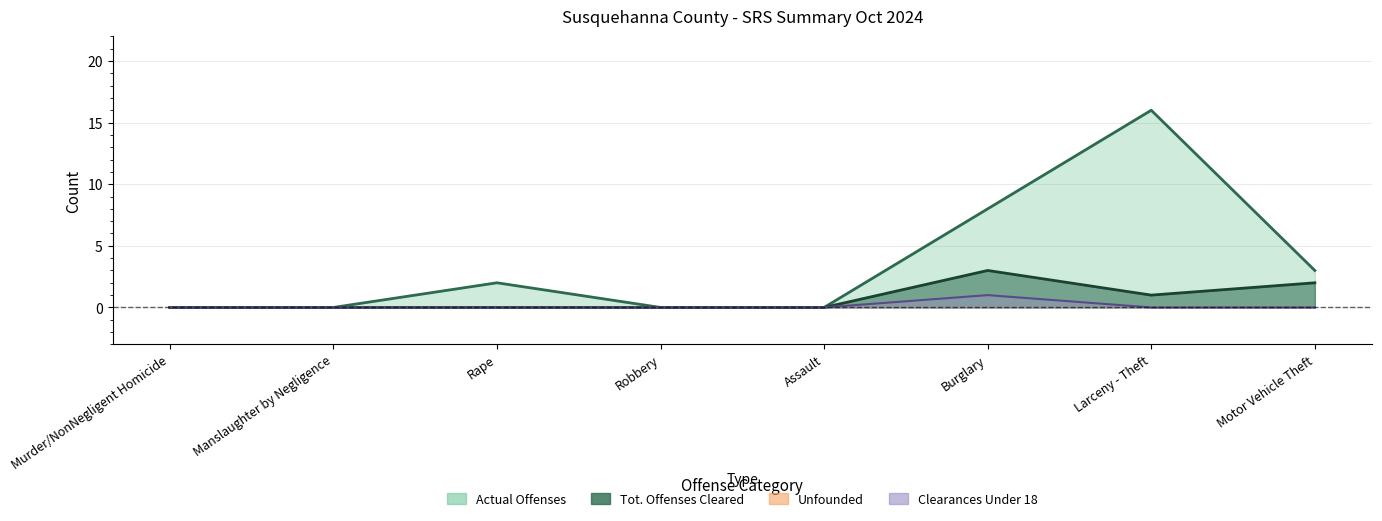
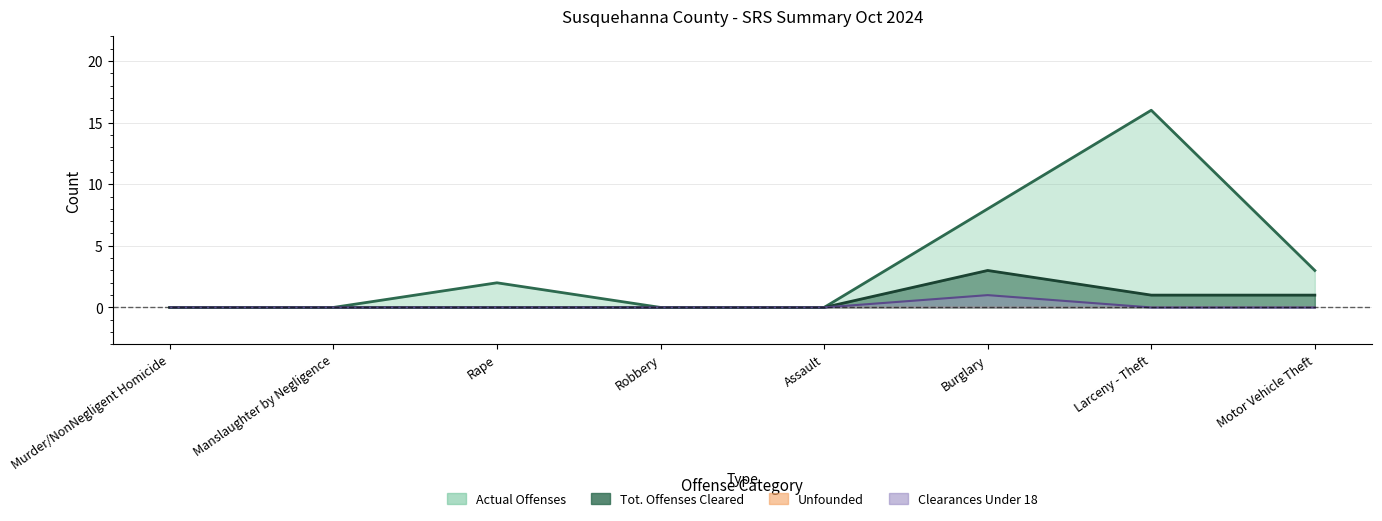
  {
    "Tot. Offenses Cleared": {
      "Burglary": 3,
      "Larceny - Theft": 1,
-     "Motor Vehicle Theft": 2
+     "Motor Vehicle Theft": 1
    },
    "Unfounded": {
      "Burglary": 0
    }
  }
